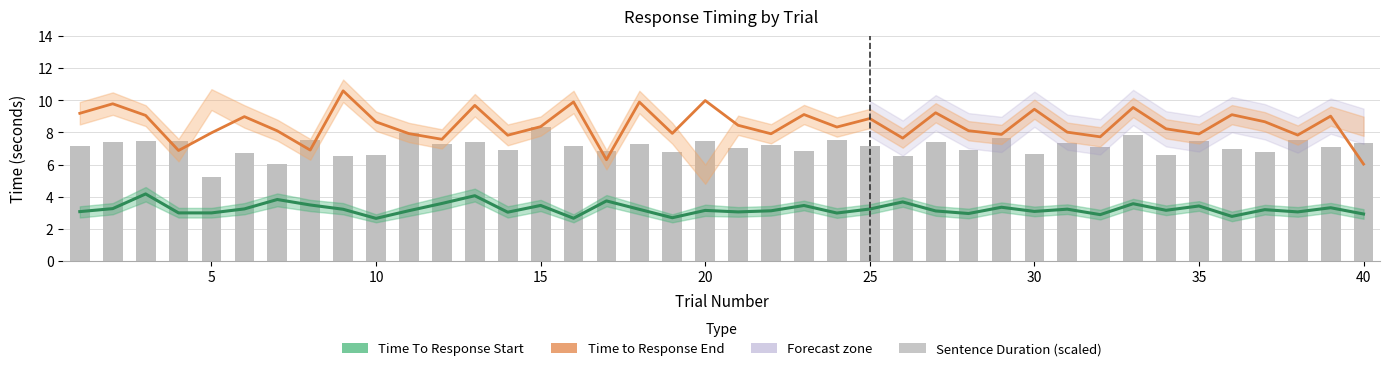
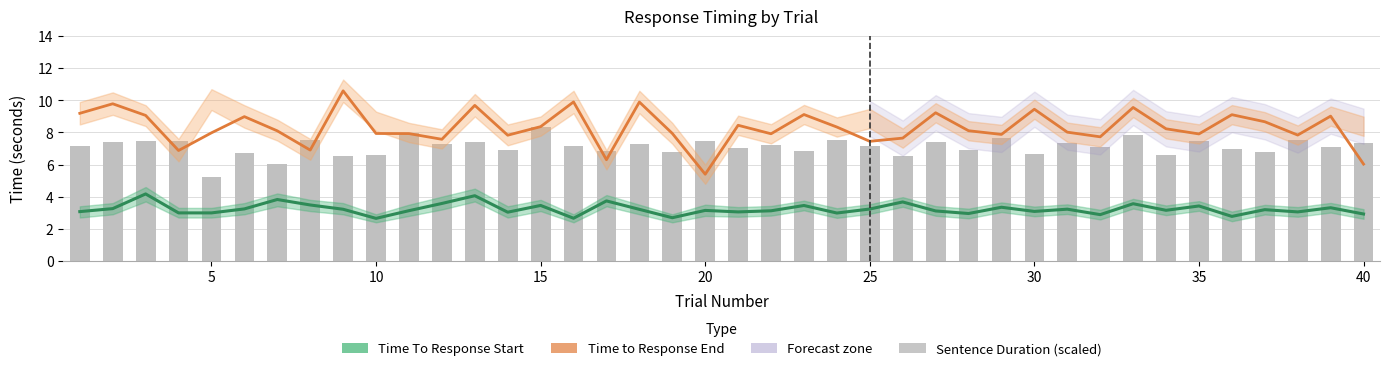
  {
    "Time to Response End": {
      "5": 8.0,
-     "10": 8.7,
+     "10": 7.9,
      "15": 8.4,
-     "20": 10.0,
-     "25": 8.9,
+     "20": 5.4,
+     "25": 7.5,
      "30": 9.5,
      "35": 7.9,
      "40": 6.0
    }
  }
